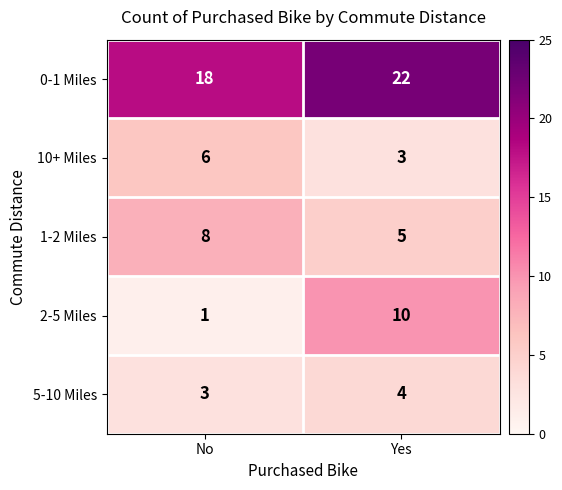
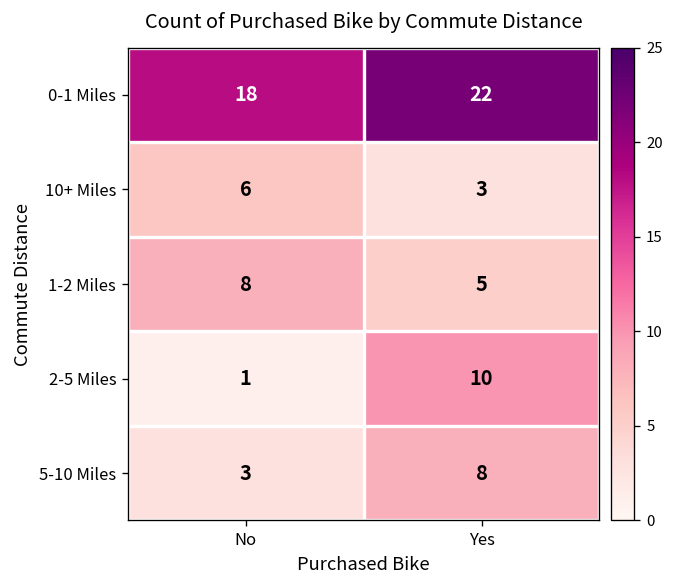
  {
    "0-1 Miles": {
      "No": 18,
      "Yes": 22
    },
    "10+ Miles": {
      "No": 6,
      "Yes": 3
    },
    "1-2 Miles": {
      "No": 8,
      "Yes": 5
    },
    "2-5 Miles": {
      "No": 1,
      "Yes": 10
    },
    "5-10 Miles": {
      "No": 3,
-     "Yes": 4
+     "Yes": 8
    }
  }
